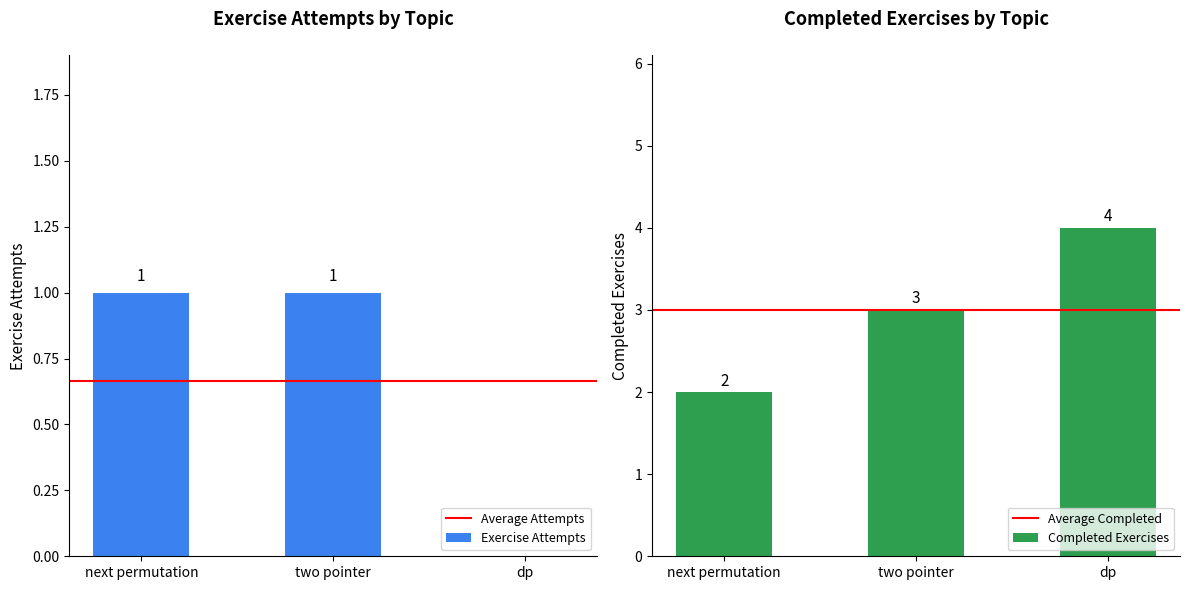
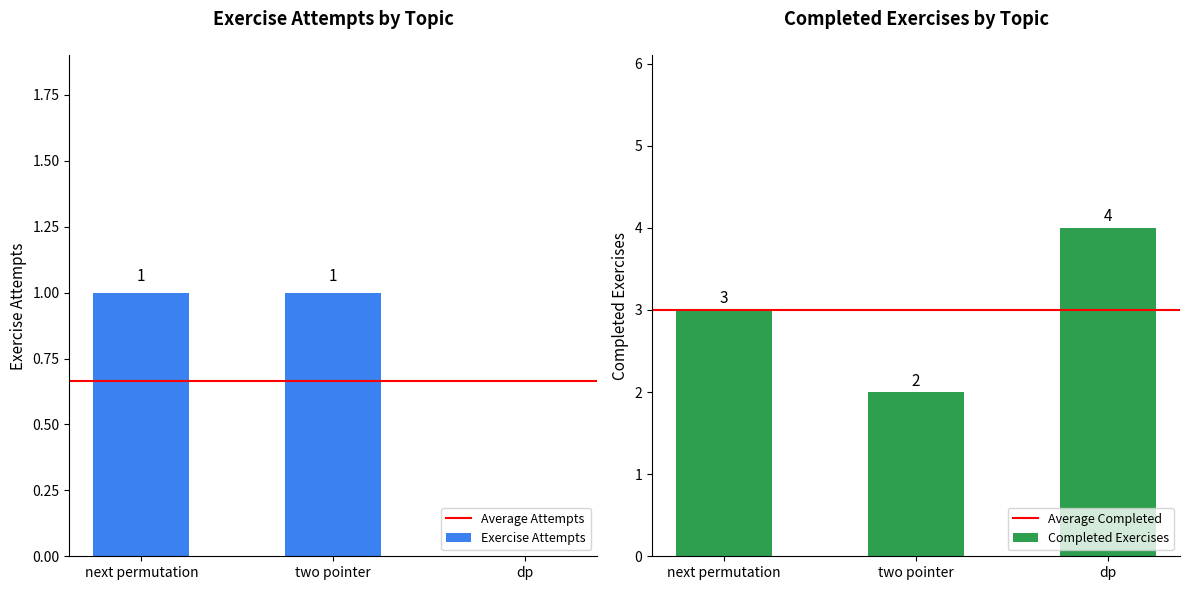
  {
    "Exercise Attempts by Topic": {
      "next permutation": 1,
      "two pointer": 1
    },
    "Completed Exercises by Topic": {
-     "next permutation": 2,
-     "two pointer": 3,
+     "next permutation": 3,
+     "two pointer": 2,
      "dp": 4
    }
  }
